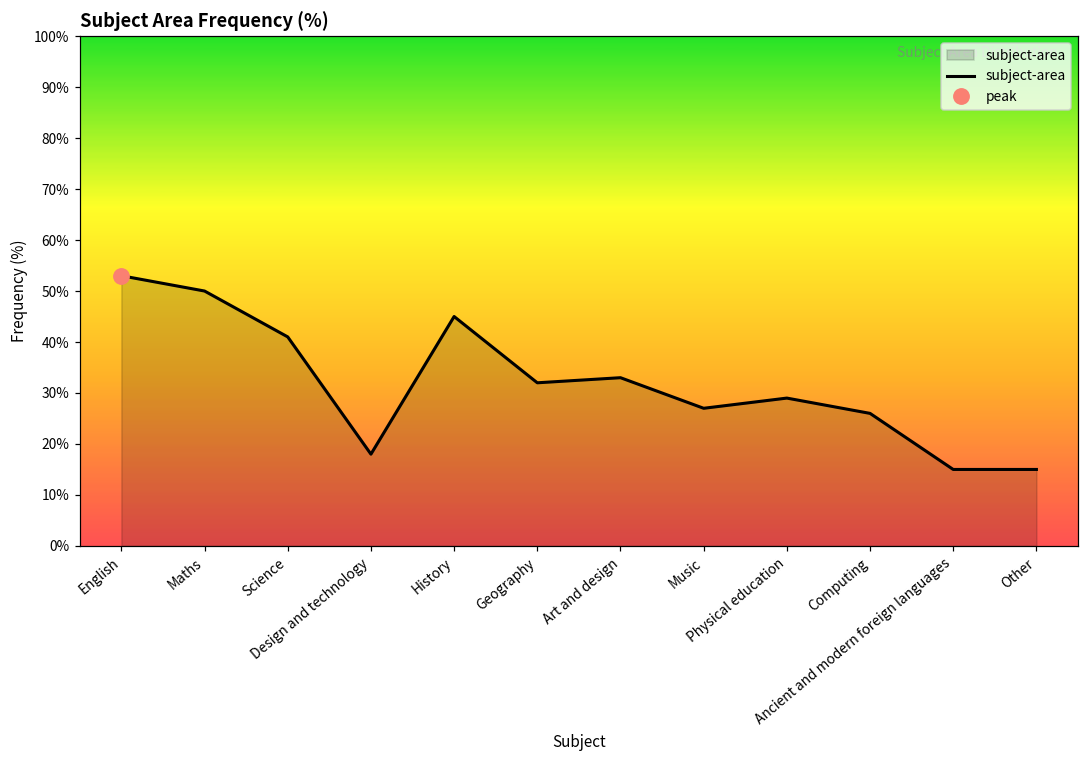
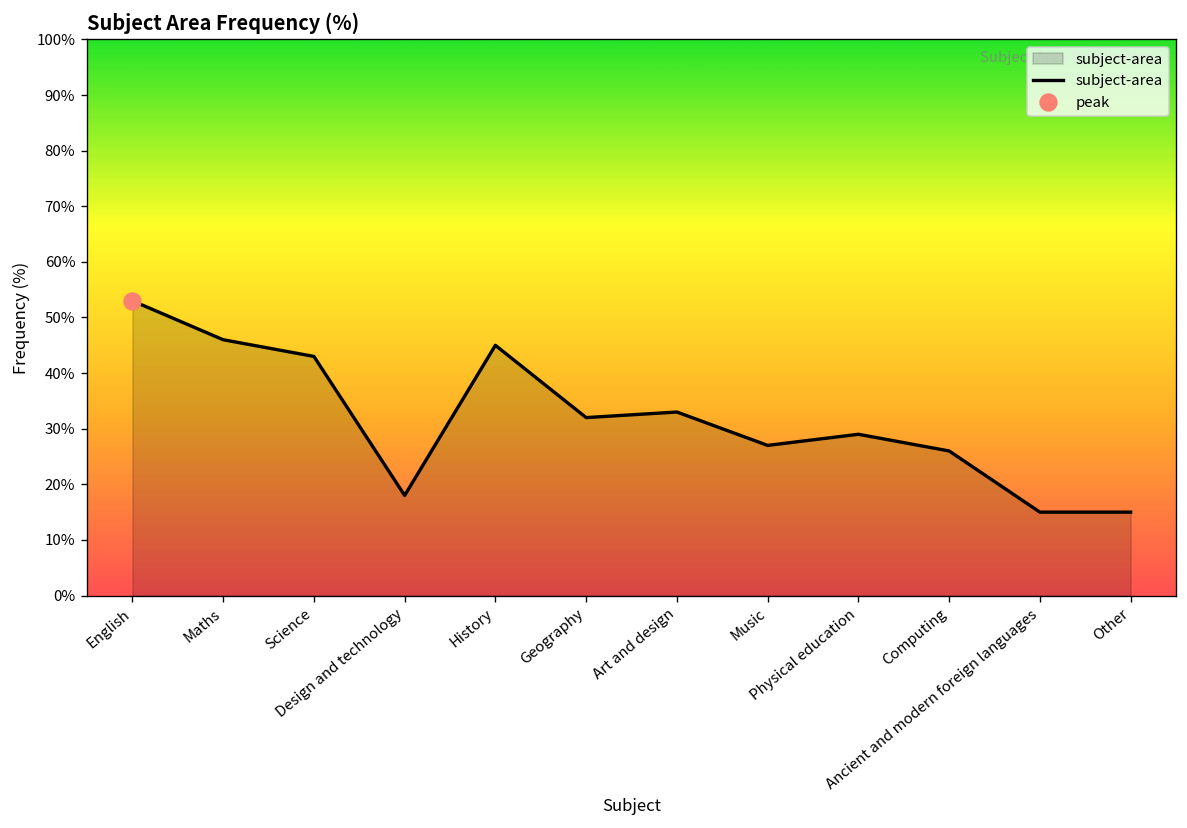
  {
    "subject-area": {
-     "Maths": "50%",
-     "Science": "41%",
+     "Maths": "46%",
+     "Science": "43%",
      "Design and technology": "18%",
      "History": "45%",
      "Geography": "32%",
      "Art and design": "33%",
      "Music": "27%",
      "Physical education": "29%",
      "Computing": "26%",
      "Ancient and modern foreign languages": "15%",
      "Other": "15%"
    }
  }
